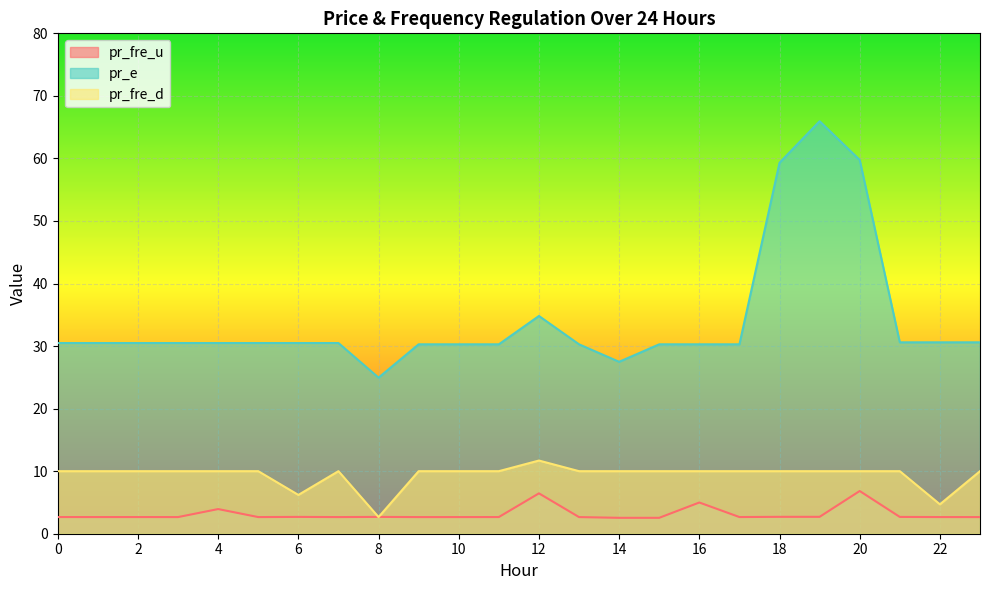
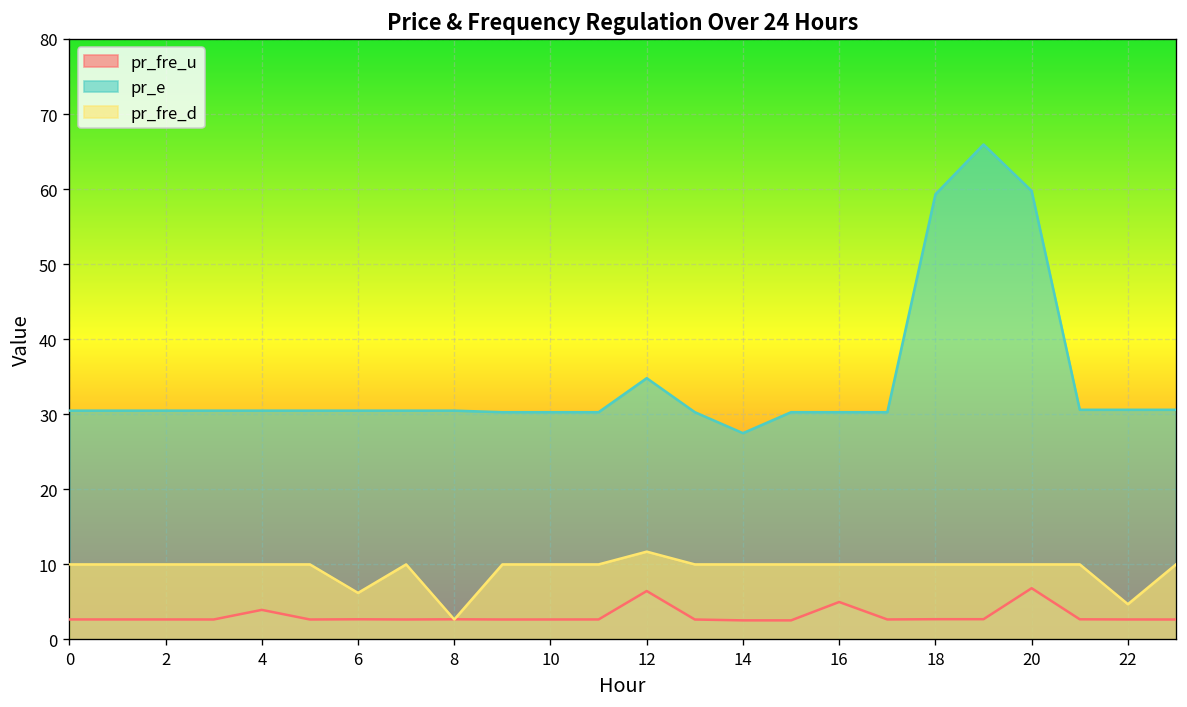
  {
    "pr_fre_u": {
      "0": 3,
      "2": 3,
      "4": 4,
      "6": 3,
      "10": 3,
      "12": 6,
      "14": 3,
      "16": 5,
      "18": 3,
      "20": 7,
      "22": 3
    },
    "pr_e": {
      "0": 30,
      "2": 30,
      "4": 30,
      "6": 30,
-     "8": 25,
+     "8": 30,
      "10": 30,
      "12": 35,
      "14": 27,
      "16": 30,
      "18": 59,
      "20": 60,
      "22": 31
    },
    "pr_fre_d": {
      "0": 10,
      "2": 10,
      "4": 10,
      "6": 6,
      "10": 10,
      "12": 12,
      "14": 10,
      "16": 10,
      "18": 10,
      "20": 10,
      "22": 5
    }
  }
